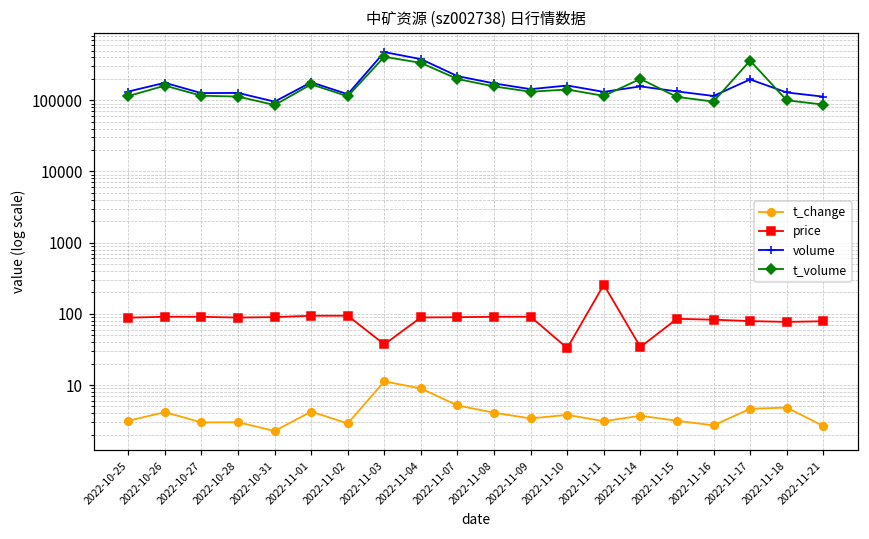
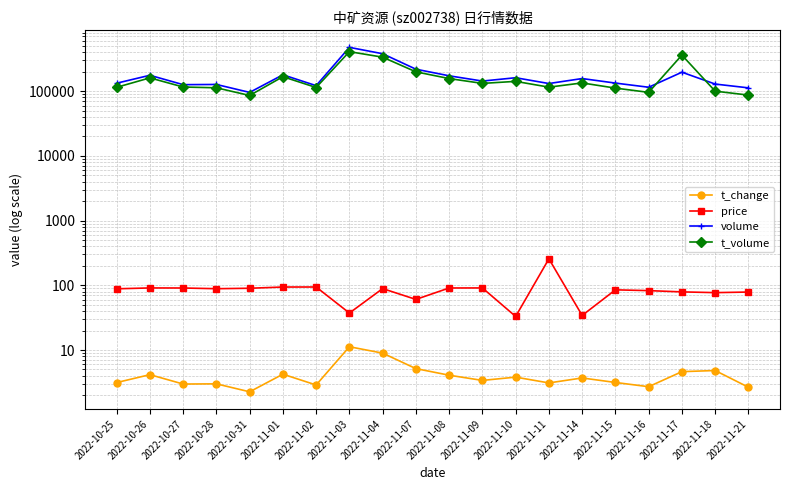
  {
    "t_change": {
      "2022-10-25": 3,
      "2022-10-26": 4,
      "2022-10-27": 3,
      "2022-10-28": 3,
      "2022-10-31": 2.3,
      "2022-11-01": 4,
      "2022-11-02": 3,
      "2022-11-03": 11,
      "2022-11-04": 9,
      "2022-11-07": 5,
      "2022-11-08": 4,
      "2022-11-09": 3,
      "2022-11-10": 4,
      "2022-11-11": 3,
      "2022-11-14": 4,
      "2022-11-15": 3,
      "2022-11-16": 2.7,
      "2022-11-17": 5,
      "2022-11-18": 5,
      "2022-11-21": 2.7
    },
    "price": {
      "2022-10-25": 90,
      "2022-10-26": 90,
      "2022-10-27": 90,
      "2022-10-28": 90,
      "2022-10-31": 90,
      "2022-11-01": 90,
      "2022-11-02": 90,
      "2022-11-03": 40,
      "2022-11-04": 90,
-     "2022-11-07": 90,
+     "2022-11-07": 60,
      "2022-11-08": 90,
      "2022-11-09": 90,
      "2022-11-10": 30,
      "2022-11-11": 260,
      "2022-11-14": 30,
      "2022-11-15": 90,
      "2022-11-16": 80,
      "2022-11-17": 80,
      "2022-11-18": 80,
      "2022-11-21": 80
    },
    "volume": {
      "2022-10-25": 130000,
      "2022-10-26": 180000,
      "2022-10-28": 130000,
      "2022-10-31": 100000,
      "2022-11-03": 500000,
      "2022-11-04": 400000,
      "2022-11-07": 220000,
      "2022-11-08": 170000,
      "2022-11-10": 160000,
      "2022-11-11": 130000,
      "2022-11-14": 160000,
      "2022-11-15": 130000,
      "2022-11-16": 110000,
      "2022-11-17": 200000,
      "2022-11-18": 130000,
      "2022-11-21": 110000
    },
    "t_volume": {
      "2022-10-25": 110000,
      "2022-10-26": 160000,
      "2022-10-28": 110000,
      "2022-10-31": 90000,
      "2022-11-03": 400000,
      "2022-11-04": 300000,
      "2022-11-07": 200000,
      "2022-11-08": 160000,
      "2022-11-10": 140000,
      "2022-11-11": 120000,
-     "2022-11-14": 200000,
+     "2022-11-14": 130000,
      "2022-11-15": 110000,
      "2022-11-16": 100000,
      "2022-11-17": 400000,
      "2022-11-18": 100000,
      "2022-11-21": 90000
    }
  }
